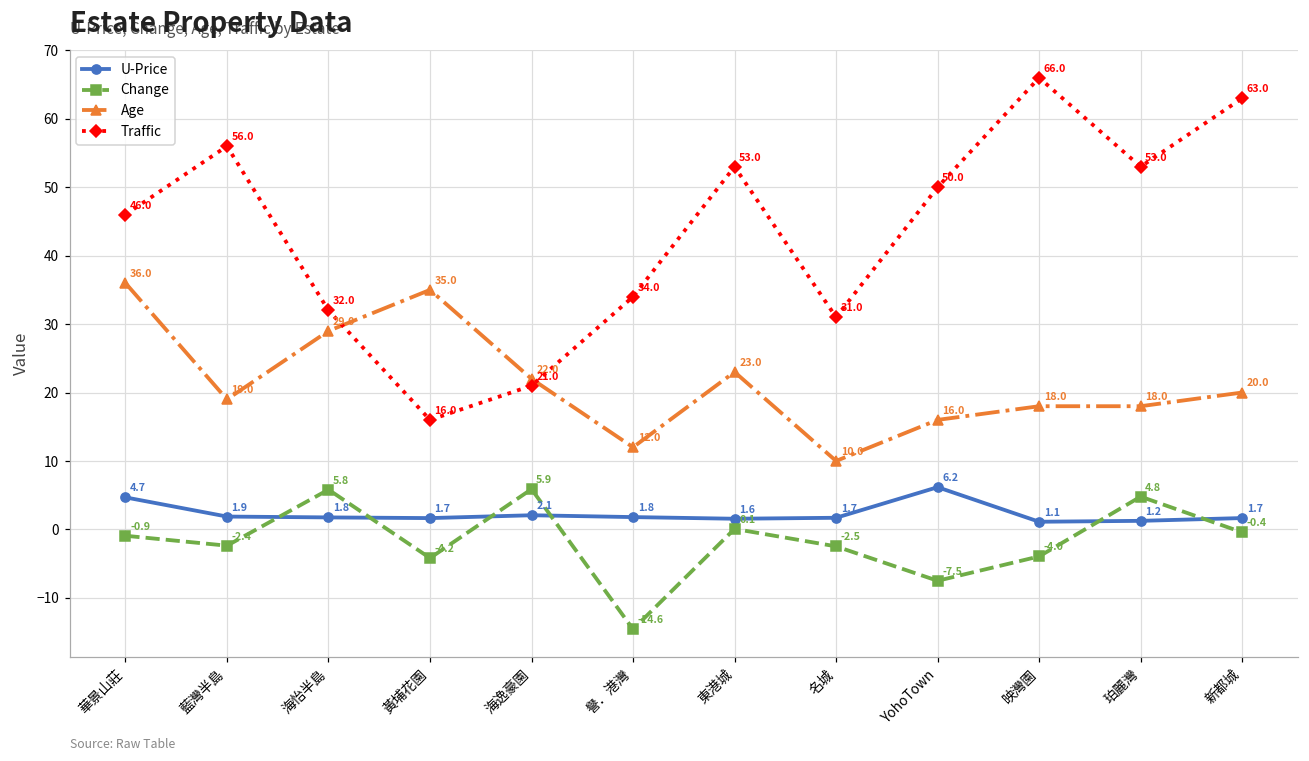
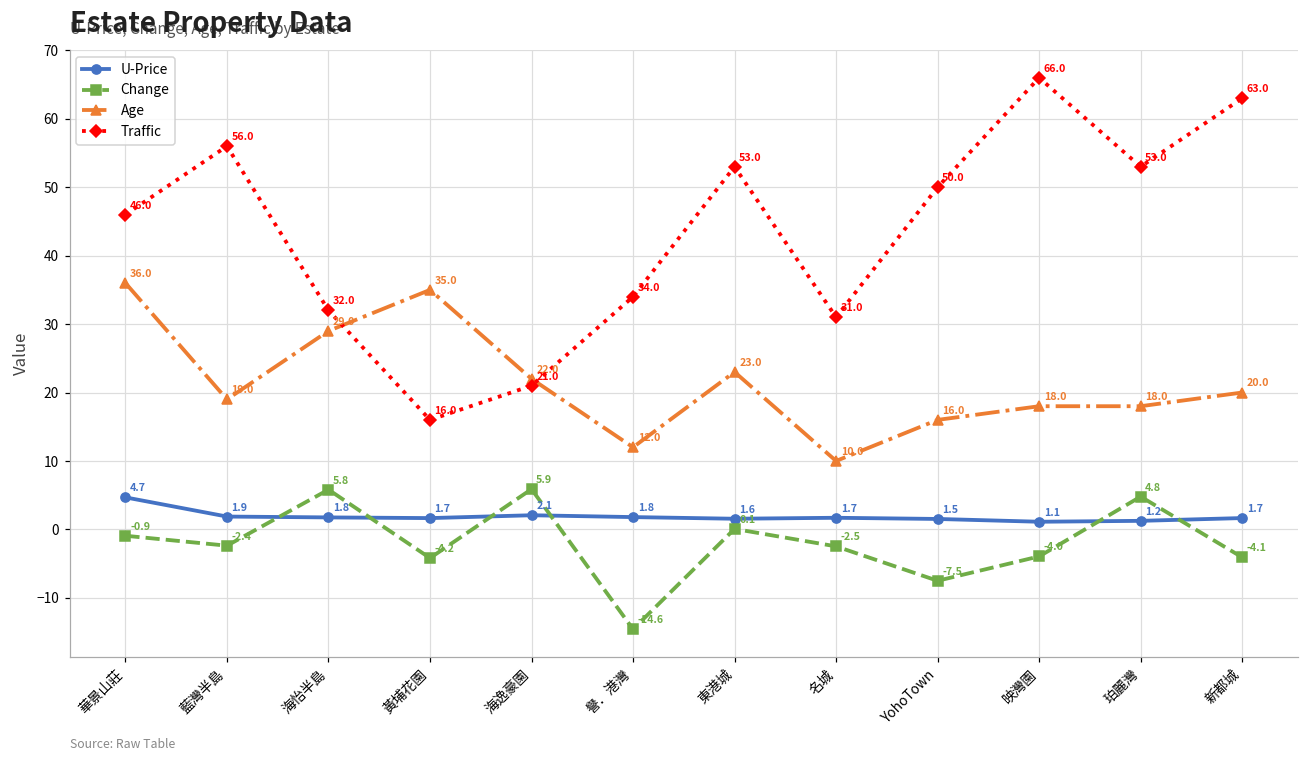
  {
    "U-Price": {
      "華景山莊": 4.7,
      "藍灣半島": 1.9,
      "海怡半島": 1.8,
      "黃埔花園": 1.7,
      "海逸豪園": 2.1,
      "譽．港灣": 1.8,
      "東港城": 1.6,
      "名城": 1.7,
-     "YohoTown": 6.2,
+     "YohoTown": 1.5,
      "映灣園": 1.1,
      "珀麗灣": 1.2,
      "新都城": 1.7
    },
    "Change": {
      "華景山莊": -0.9,
      "藍灣半島": -2.4,
      "海怡半島": 5.8,
      "黃埔花園": -4.2,
      "海逸豪園": 5.9,
      "譽．港灣": -14.6,
      "東港城": 0.1,
      "名城": -2.5,
      "YohoTown": -7.5,
      "映灣園": -4.0,
      "珀麗灣": 4.8,
-     "新都城": -0.4
+     "新都城": -4.1
    },
    "Age": {
      "華景山莊": 36.0,
      "藍灣半島": 19.0,
      "海怡半島": 29.0,
      "黃埔花園": 35.0,
      "譽．港灣": 12.0,
      "東港城": 23.0,
      "名城": 10.0,
      "YohoTown": 16.0,
      "映灣園": 18.0,
      "珀麗灣": 18.0,
      "新都城": 20.0
    },
    "Traffic": {
      "華景山莊": 46.0,
      "藍灣半島": 56.0,
      "海怡半島": 32.0,
      "黃埔花園": 16.0,
      "譽．港灣": 34.0,
      "東港城": 53.0,
      "名城": 31.0,
      "YohoTown": 50.0,
      "映灣園": 66.0,
      "珀麗灣": 53.0,
      "新都城": 63.0
    }
  }
